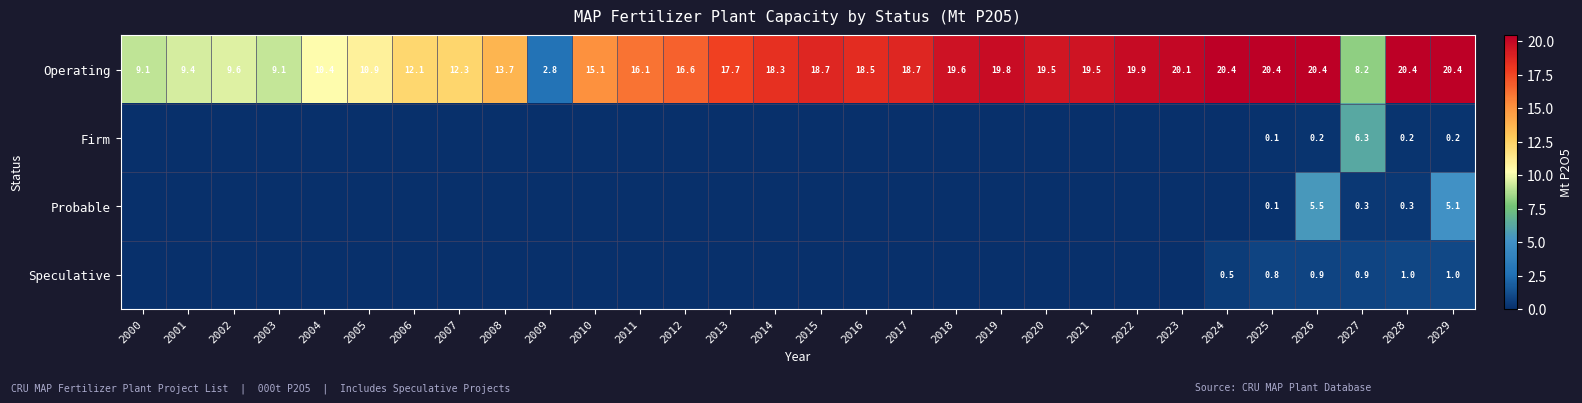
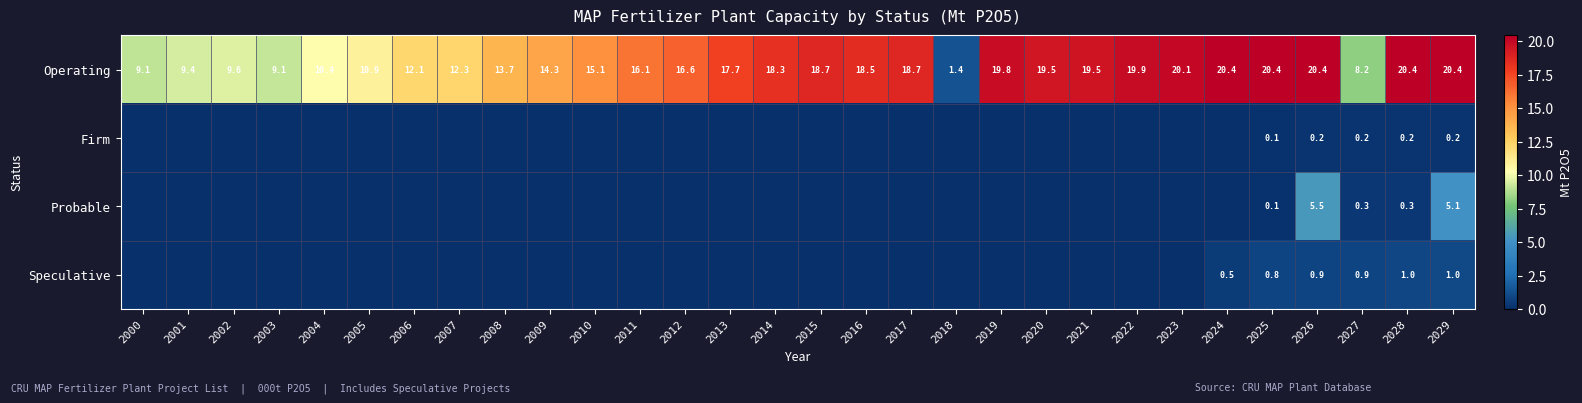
  {
    "Operating": {
      "2000": 9.1,
      "2001": 9.4,
      "2002": 9.6,
      "2003": 9.1,
      "2004": 10.4,
      "2005": 10.9,
      "2006": 12.1,
      "2007": 12.3,
      "2008": 13.7,
-     "2009": 2.8,
+     "2009": 14.3,
      "2010": 15.1,
      "2011": 16.1,
      "2012": 16.6,
      "2013": 17.7,
      "2014": 18.3,
      "2015": 18.7,
      "2016": 18.5,
      "2017": 18.7,
-     "2018": 19.6,
+     "2018": 1.4,
      "2019": 19.8,
      "2020": 19.5,
      "2021": 19.5,
      "2022": 19.9,
      "2023": 20.1,
      "2024": 20.4,
      "2025": 20.4,
      "2026": 20.4,
      "2027": 8.2,
      "2028": 20.4,
      "2029": 20.4
    },
    "Firm": {
      "2025": 0.1,
      "2026": 0.2,
-     "2027": 6.3,
+     "2027": 0.2,
      "2028": 0.2,
      "2029": 0.2
    },
    "Probable": {
      "2025": 0.1,
      "2026": 5.5,
      "2027": 0.3,
      "2028": 0.3,
      "2029": 5.1
    },
    "Speculative": {
      "2024": 0.5,
      "2025": 0.8,
      "2026": 0.9,
      "2027": 0.9,
      "2028": 1.0,
      "2029": 1.0
    }
  }
